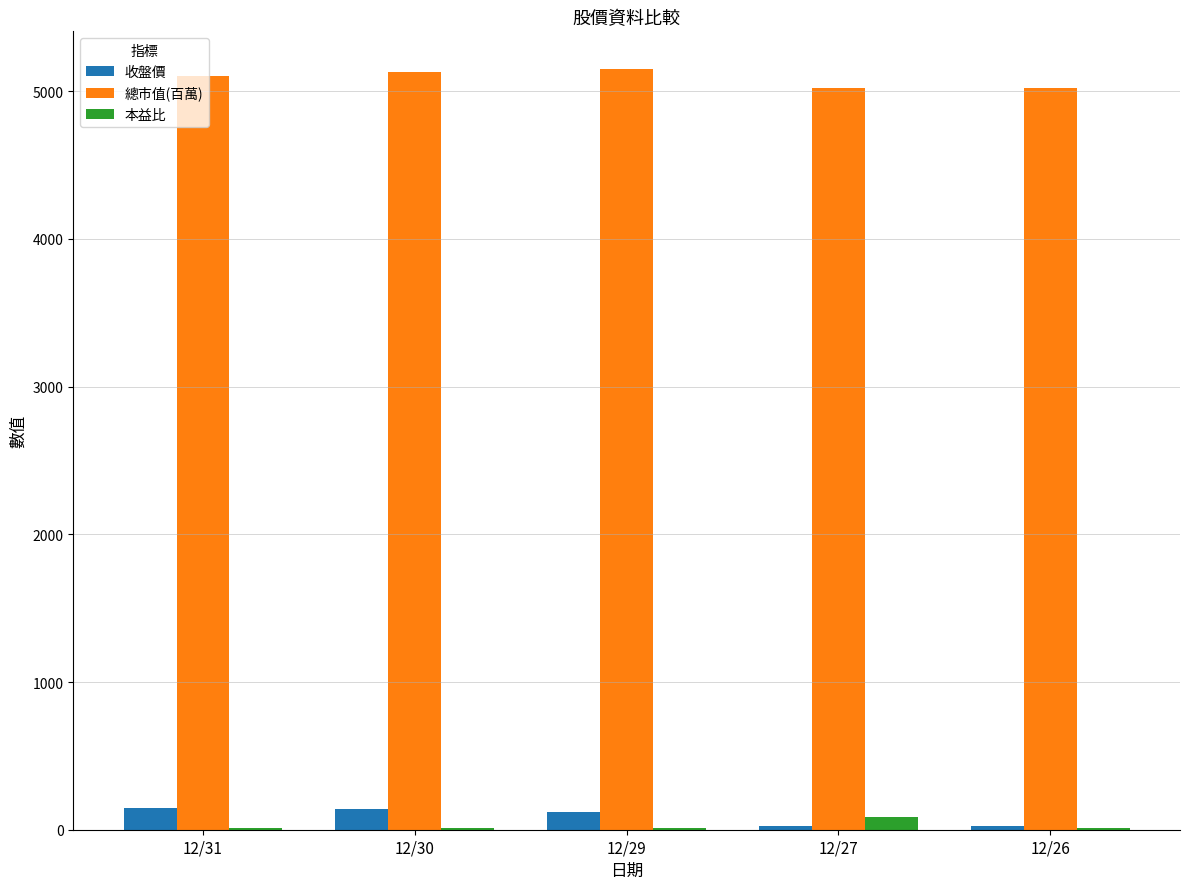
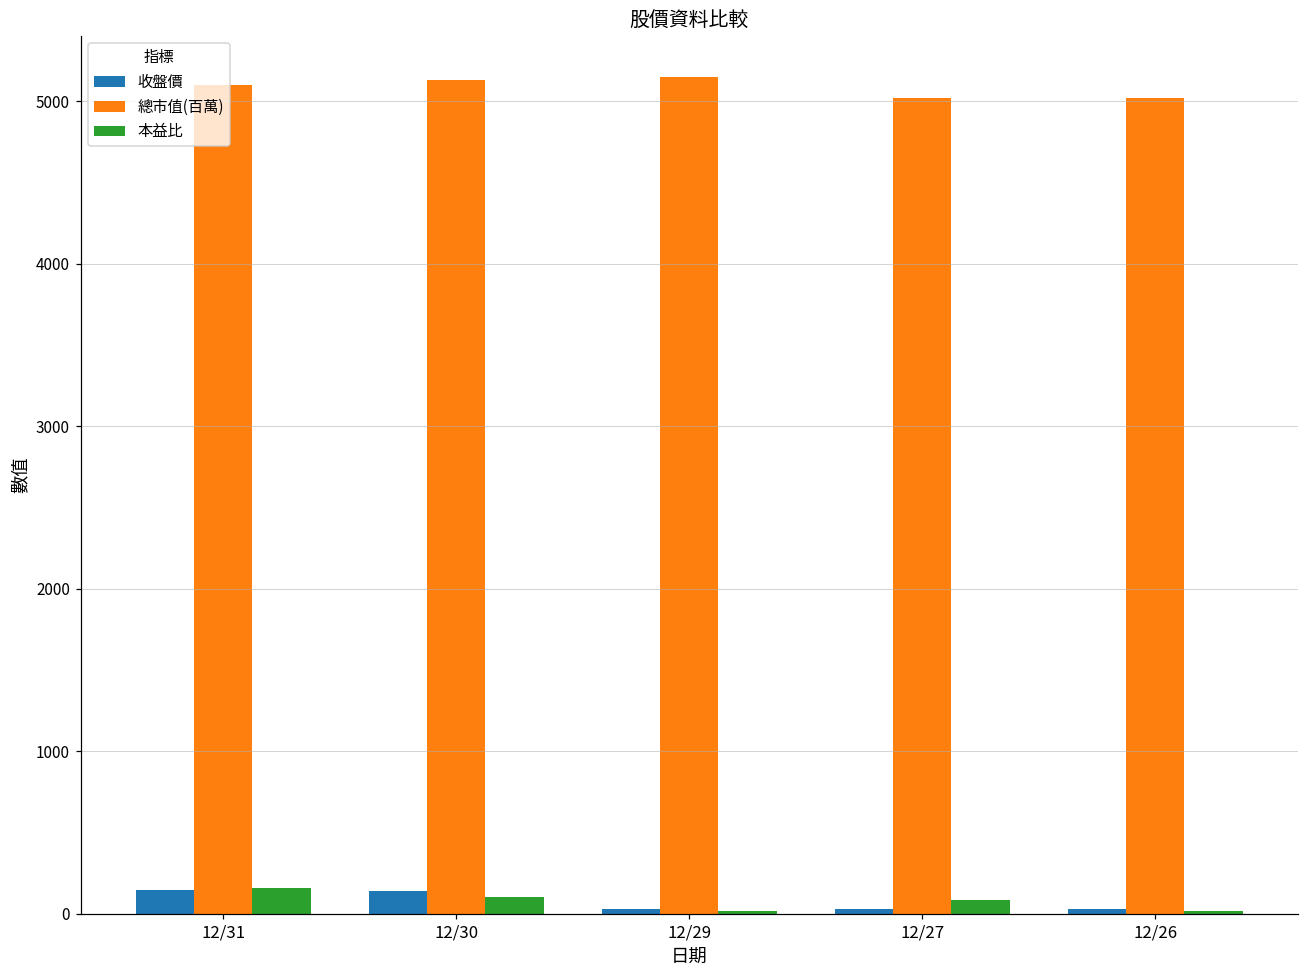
  {
    "收盤價": {
      "12/31": 150,
      "12/30": 140,
-     "12/29": 120,
+     "12/29": 30,
      "12/27": 30,
      "12/26": 30
    },
    "總市值(百萬)": {
      "12/30": 5130,
      "12/29": 5150,
      "12/27": 5020,
      "12/26": 5020
    },
    "本益比": {
-     "12/31": 10,
-     "12/30": 10,
+     "12/31": 160,
+     "12/30": 110,
      "12/27": 90
    }
  }
